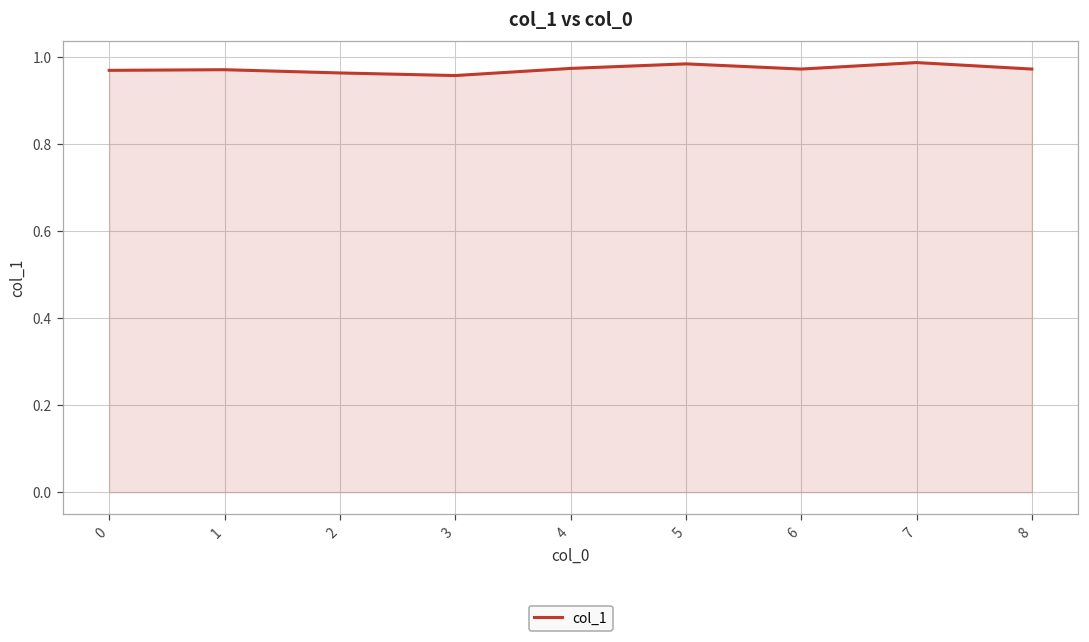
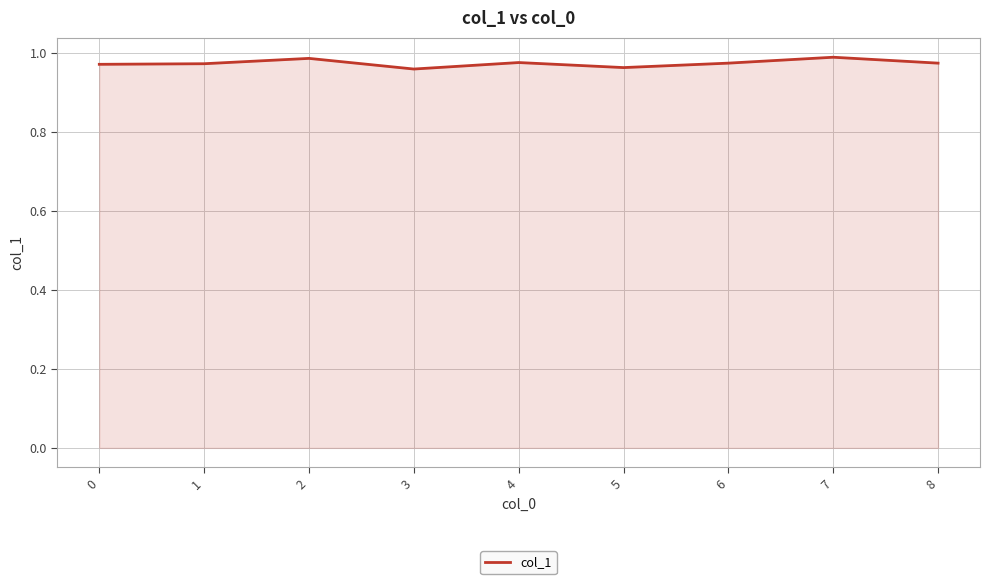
  {
    "0": 0.97,
    "1": 0.97,
-   "2": 0.96,
+   "2": 0.99,
    "3": 0.96,
    "4": 0.97,
-   "5": 0.99,
+   "5": 0.96,
    "6": 0.97,
    "7": 0.99,
    "8": 0.97
  }
